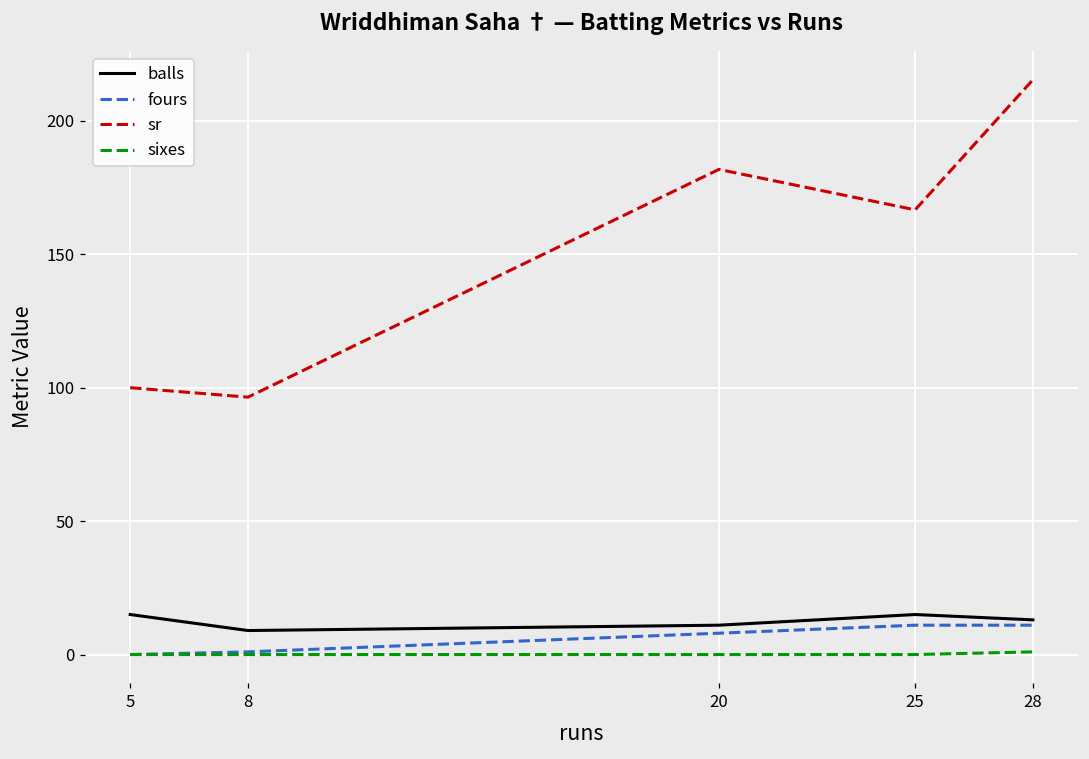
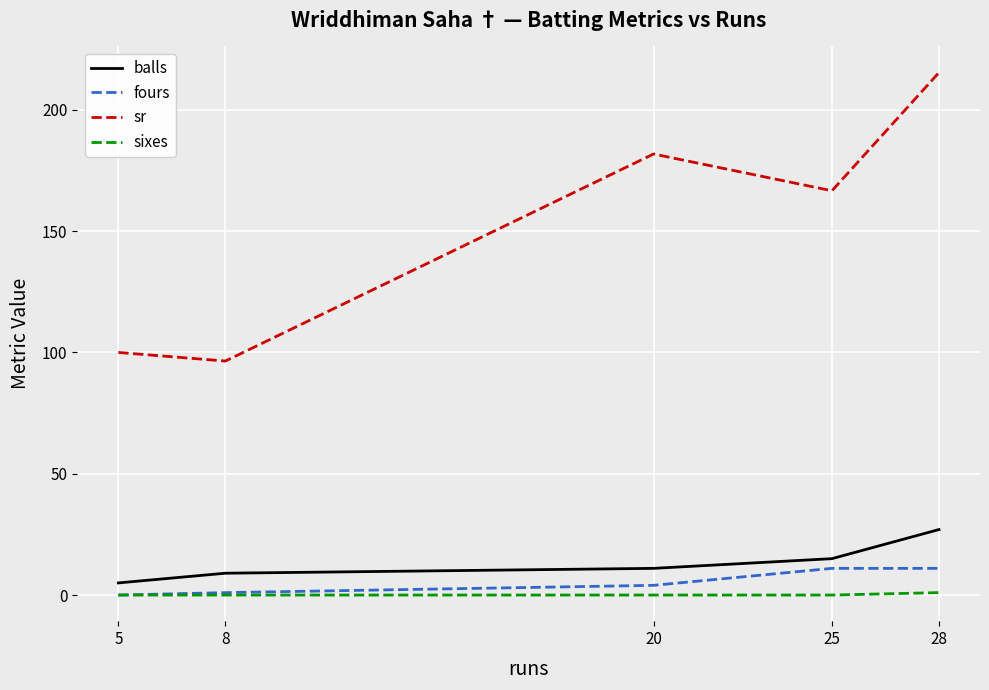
  {
    "balls": {
-     "5": 15,
+     "5": 5,
      "8": 9,
      "20": 11,
      "25": 15,
-     "28": 13
+     "28": 27
    },
    "fours": {
-     "20": 8,
+     "20": 4,
      "25": 11,
      "28": 11
    },
    "sr": {
      "5": 100,
      "8": 96,
      "20": 182,
      "25": 167,
      "28": 215
    },
    "sixes": {
      "20": 0,
      "25": 0,
      "28": 1
    }
  }
